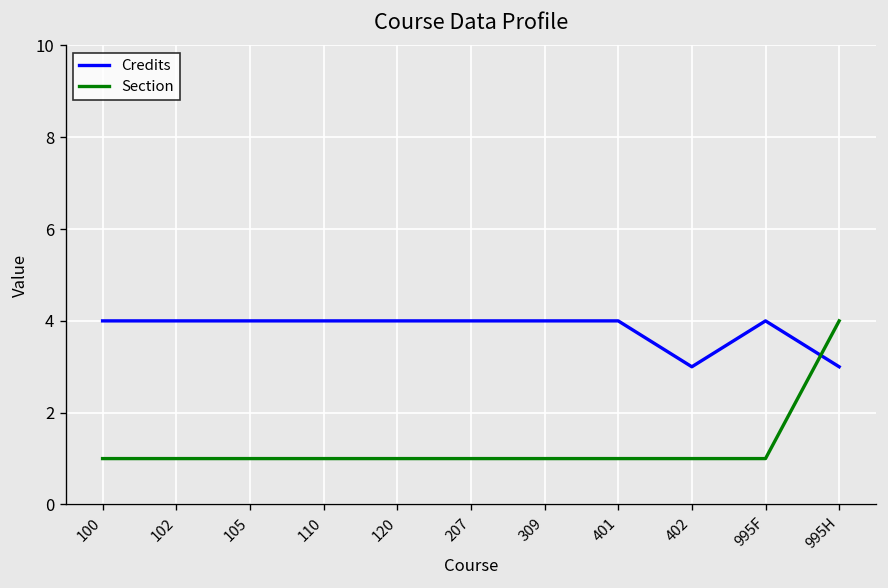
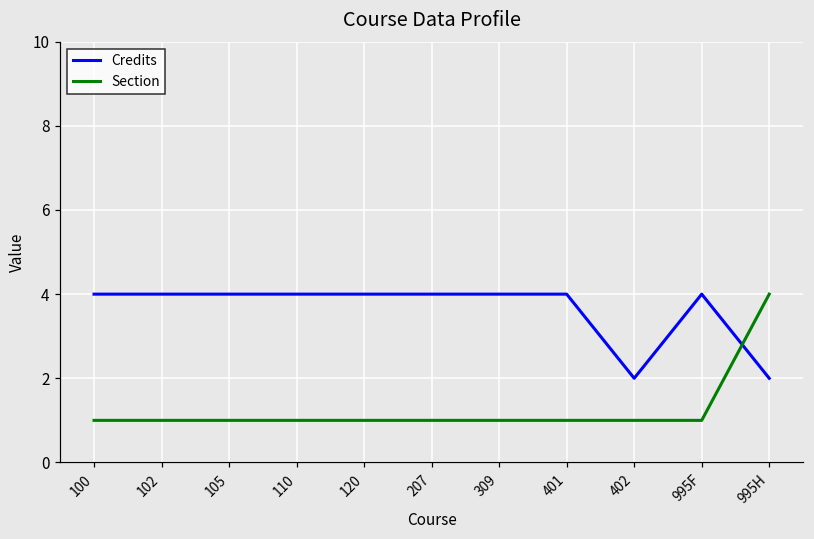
  {
    "Credits": {
      "100": 4,
      "102": 4,
      "105": 4,
      "110": 4,
      "120": 4,
      "207": 4,
      "309": 4,
      "401": 4,
-     "402": 3,
+     "402": 2,
      "995F": 4,
-     "995H": 3
+     "995H": 2
    },
    "Section": {
      "100": 1,
      "102": 1,
      "105": 1,
      "110": 1,
      "120": 1,
      "207": 1,
      "309": 1,
      "401": 1,
      "402": 1,
      "995F": 1,
      "995H": 4
    }
  }
